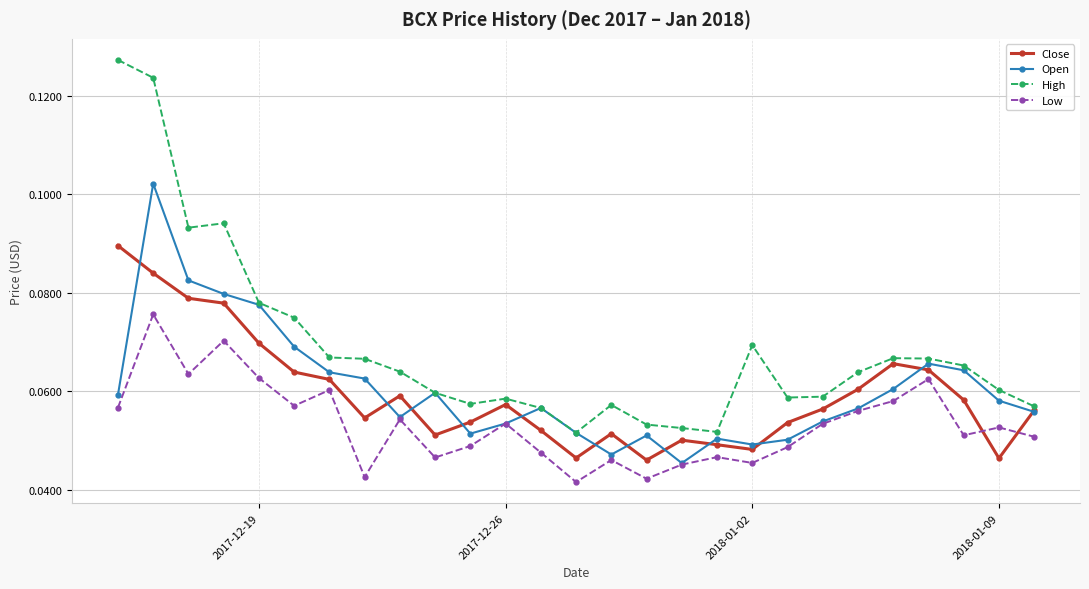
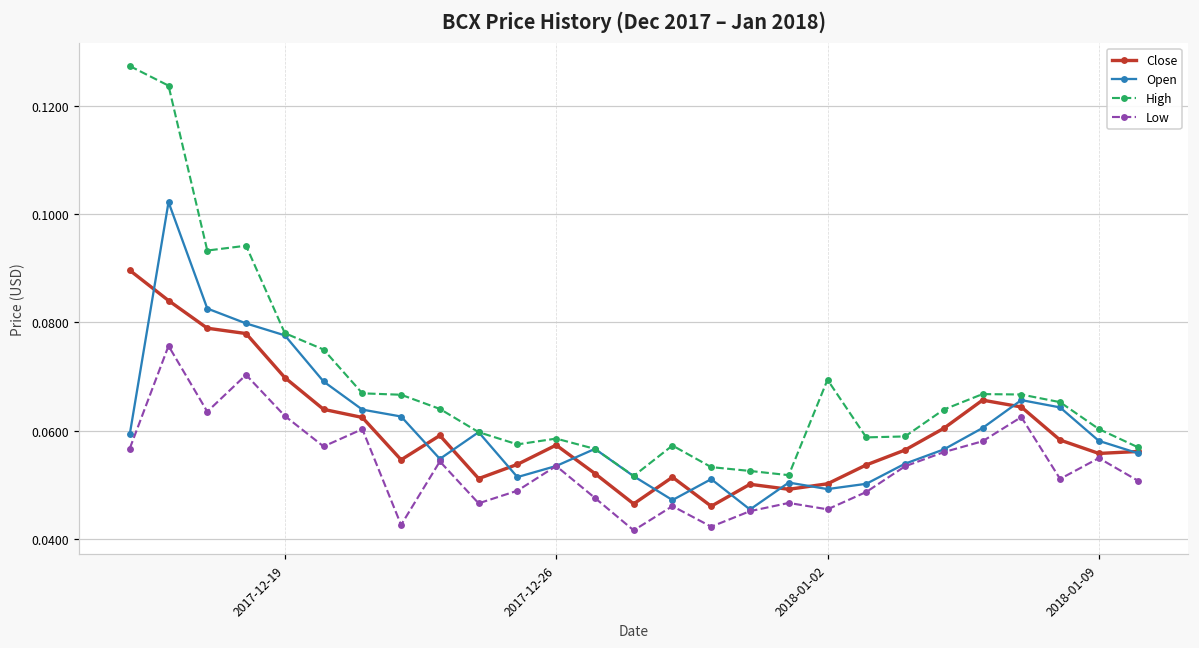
  {
    "Close": {
      "2017-12-19": 0.070,
      "2017-12-26": 0.057,
-     "2018-01-02": 0.048,
-     "2018-01-09": 0.046
+     "2018-01-02": 0.050,
+     "2018-01-09": 0.056
    },
    "Open": {
      "2018-01-02": 0.049,
      "2018-01-09": 0.058
    },
    "High": {
      "2017-12-26": 0.059,
      "2018-01-02": 0.069,
      "2018-01-09": 0.060
    },
    "Low": {
      "2017-12-19": 0.063,
      "2018-01-02": 0.045,
-     "2018-01-09": 0.053
+     "2018-01-09": 0.055
    }
  }
